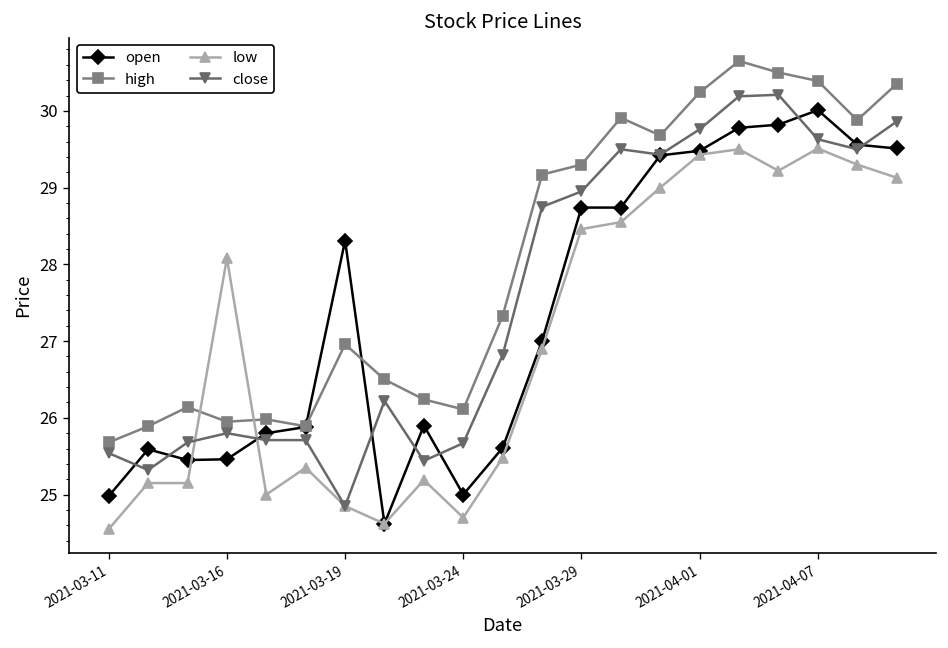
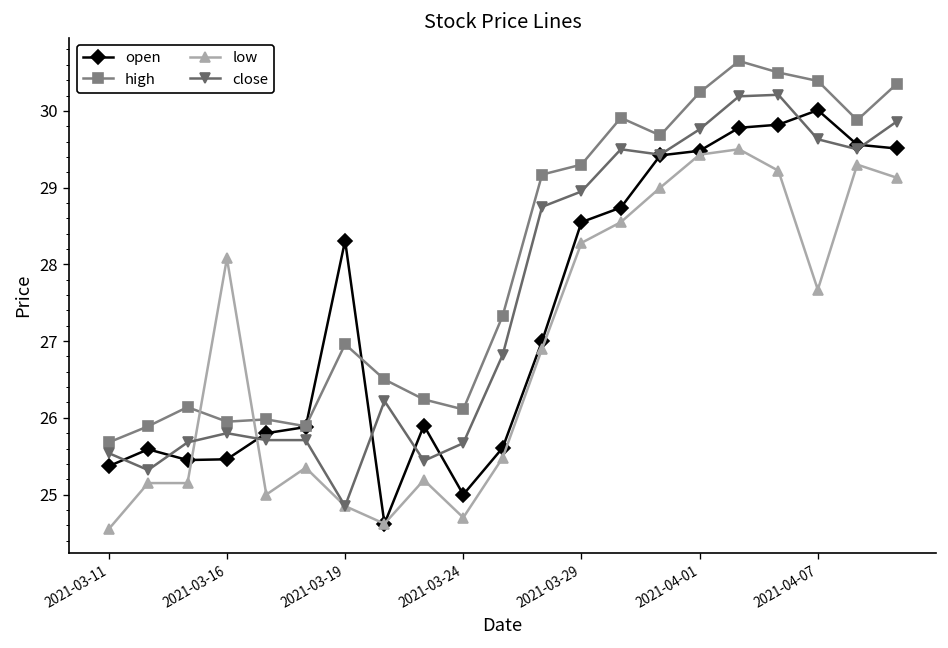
  {
    "open": {
-     "2021-03-11": 25.0,
+     "2021-03-11": 25.4,
      "2021-03-16": 25.5,
      "2021-03-19": 28.3,
      "2021-03-24": 25.0,
-     "2021-03-29": 28.7,
+     "2021-03-29": 28.6,
      "2021-04-01": 29.5,
      "2021-04-07": 30.0
    },
    "low": {
      "2021-03-11": 24.6,
      "2021-03-16": 28.1,
      "2021-03-24": 24.7,
-     "2021-03-29": 28.5,
+     "2021-03-29": 28.3,
      "2021-04-01": 29.4,
-     "2021-04-07": 29.5
+     "2021-04-07": 27.7
    }
  }
